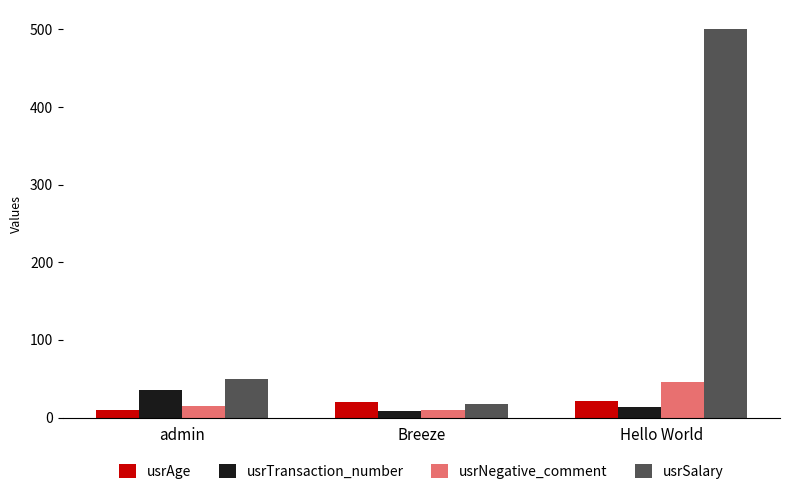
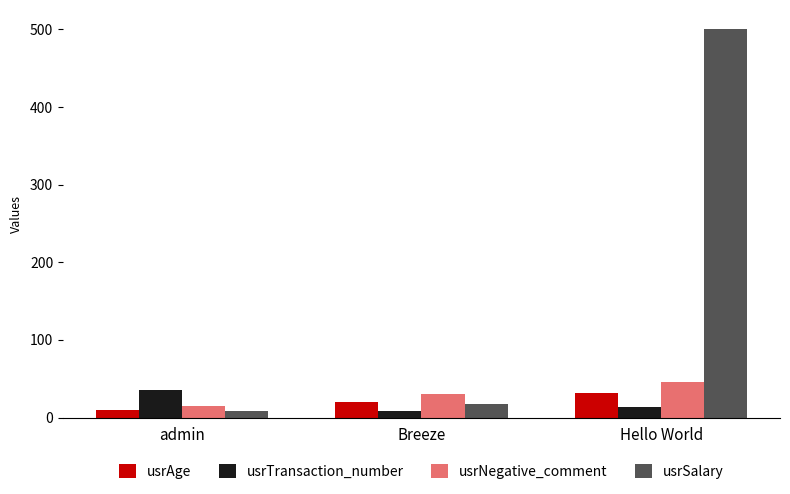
  {
    "usrAge": {
      "admin": 10,
      "Breeze": 20,
-     "Hello World": 20
+     "Hello World": 30
    },
    "usrTransaction_number": {
      "admin": 40,
      "Breeze": 10,
      "Hello World": 10
    },
    "usrNegative_comment": {
      "admin": 20,
-     "Breeze": 10,
+     "Breeze": 30,
      "Hello World": 50
    },
    "usrSalary": {
-     "admin": 50,
+     "admin": 10,
      "Breeze": 20,
      "Hello World": 500
    }
  }
